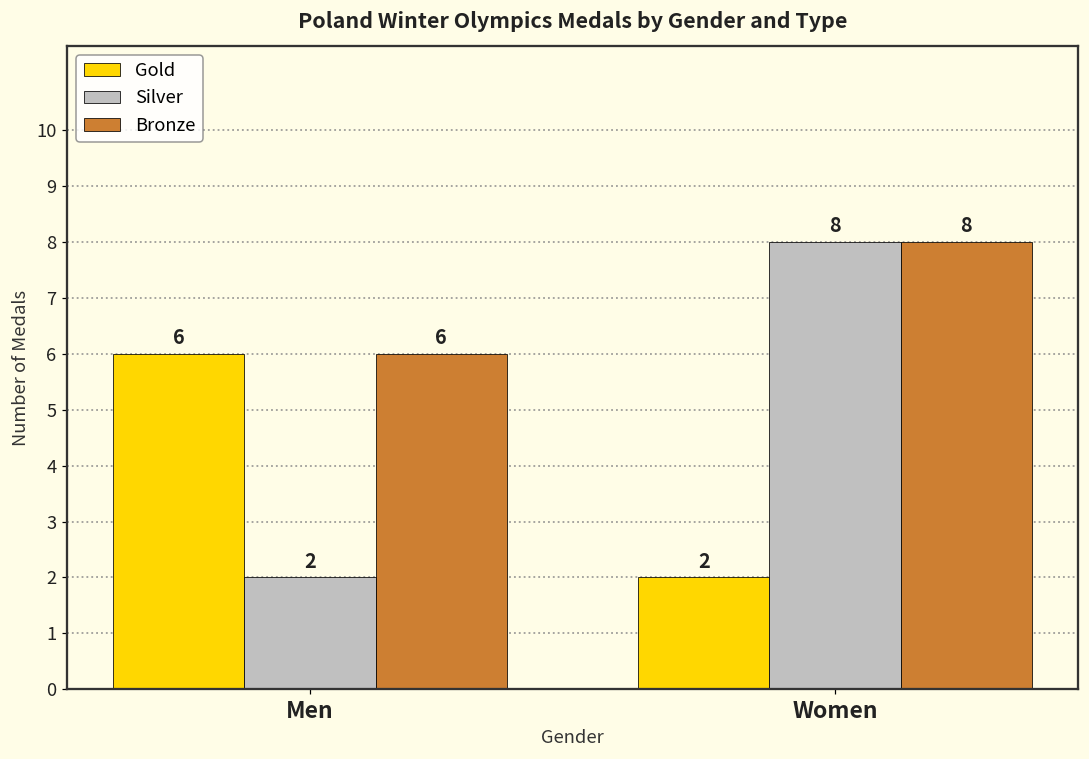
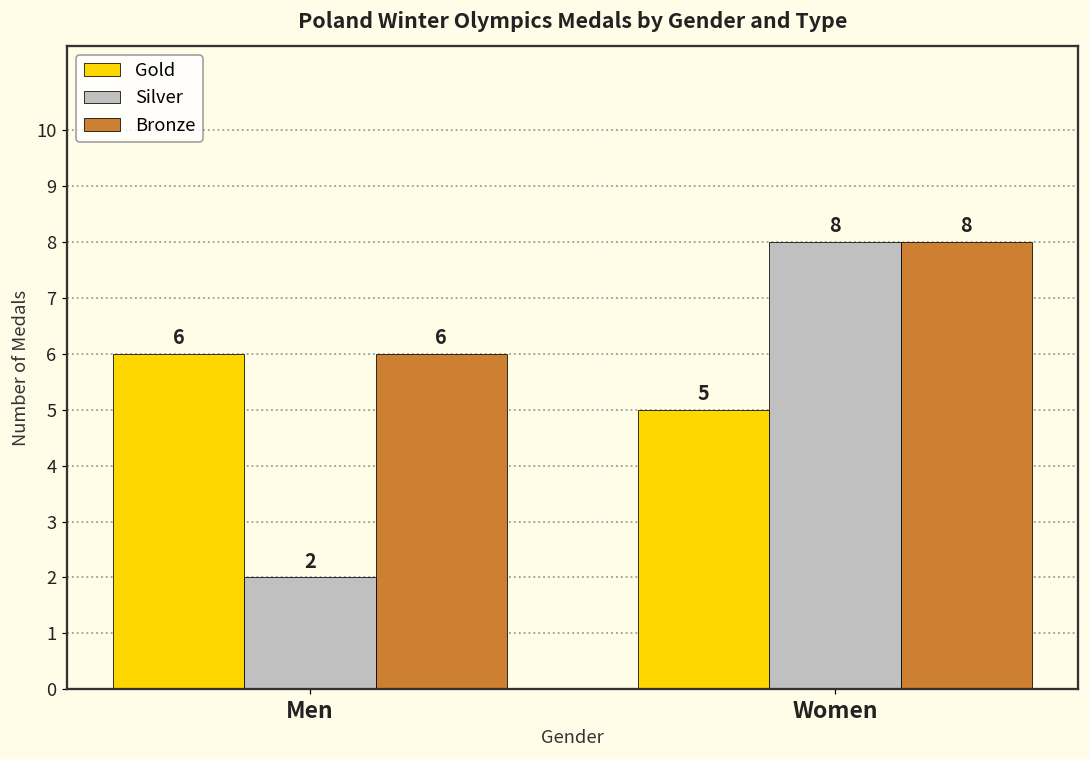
  {
    "Gold": {
      "Men": 6,
-     "Women": 2
+     "Women": 5
    },
    "Silver": {
      "Men": 2,
      "Women": 8
    },
    "Bronze": {
      "Men": 6,
      "Women": 8
    }
  }
